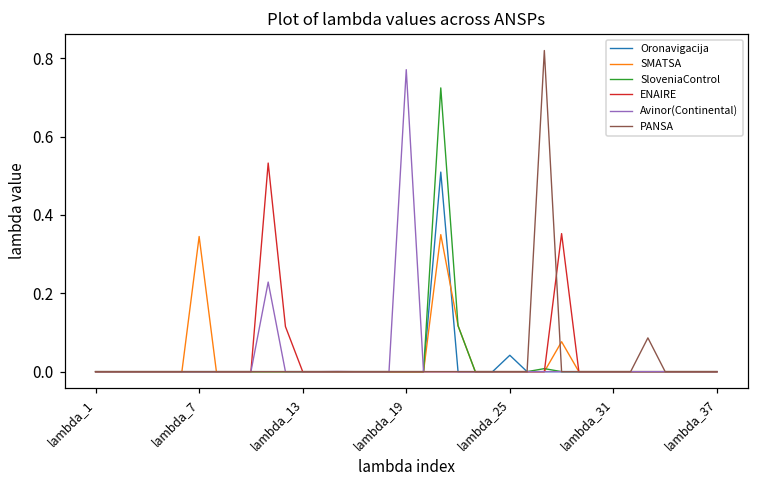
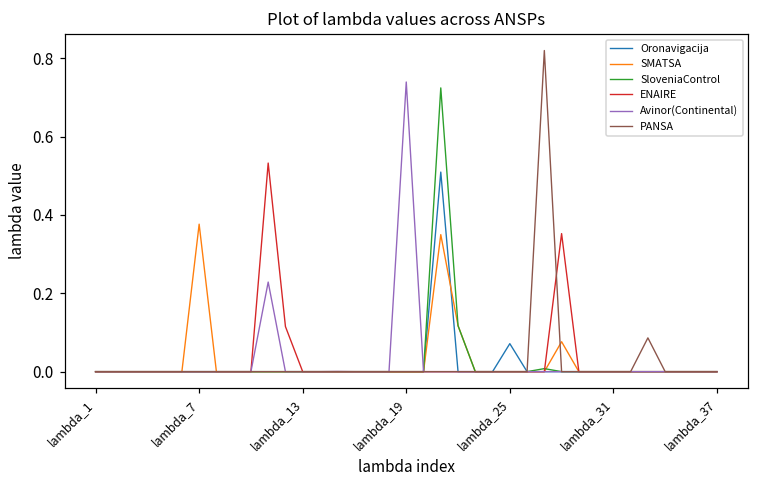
  {
    "Oronavigacija": {
-     "lambda_25": 0.04
+     "lambda_25": 0.07
    },
    "SMATSA": {
-     "lambda_7": 0.35
+     "lambda_7": 0.38
    },
    "Avinor(Continental)": {
-     "lambda_19": 0.77
+     "lambda_19": 0.74
    }
  }
